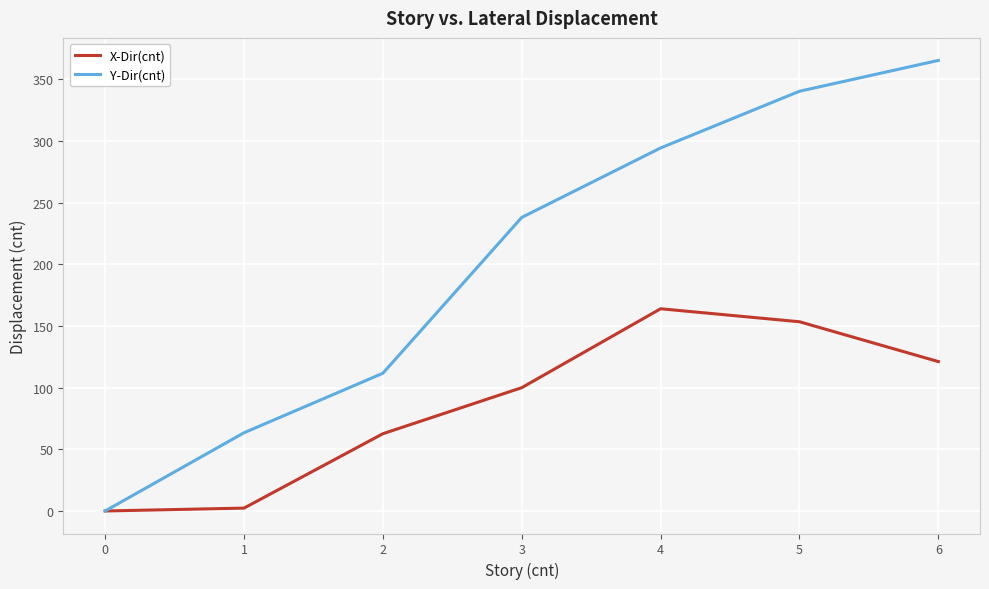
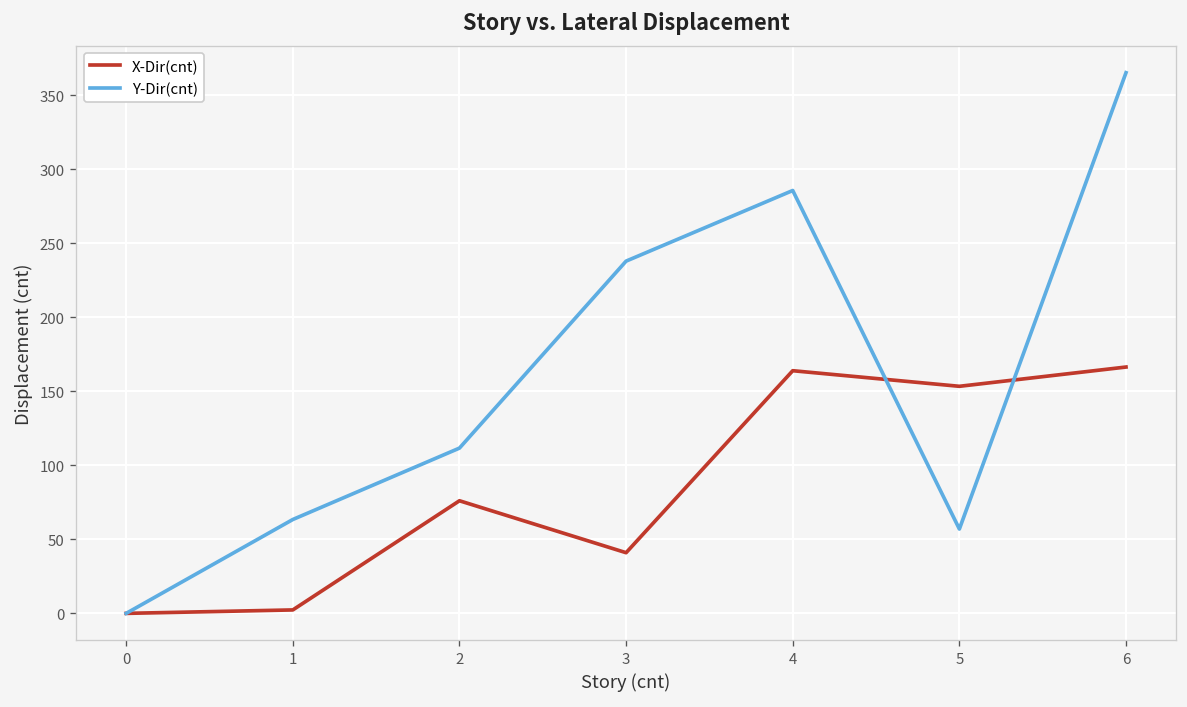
  {
    "X-Dir(cnt)": {
      "1": 2,
-     "2": 63,
-     "3": 100,
+     "2": 76,
+     "3": 41,
      "4": 164,
      "5": 153,
-     "6": 121
+     "6": 166
    },
    "Y-Dir(cnt)": {
      "1": 63,
      "2": 112,
      "3": 238,
-     "4": 294,
-     "5": 340,
+     "4": 286,
+     "5": 57,
      "6": 365
    }
  }
